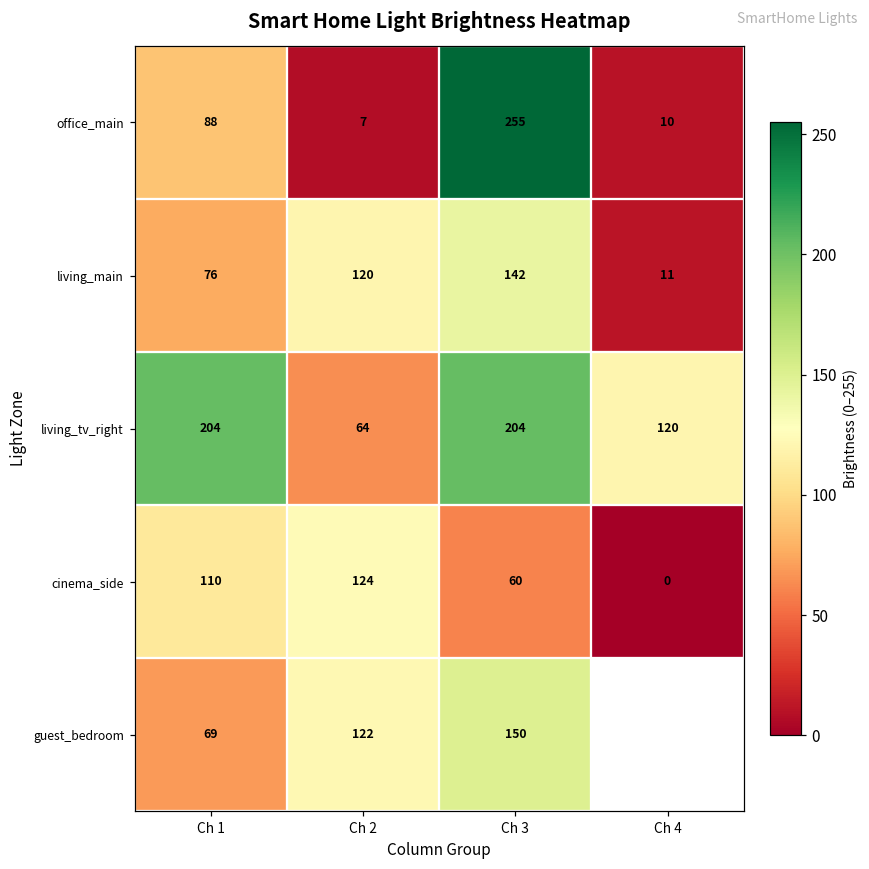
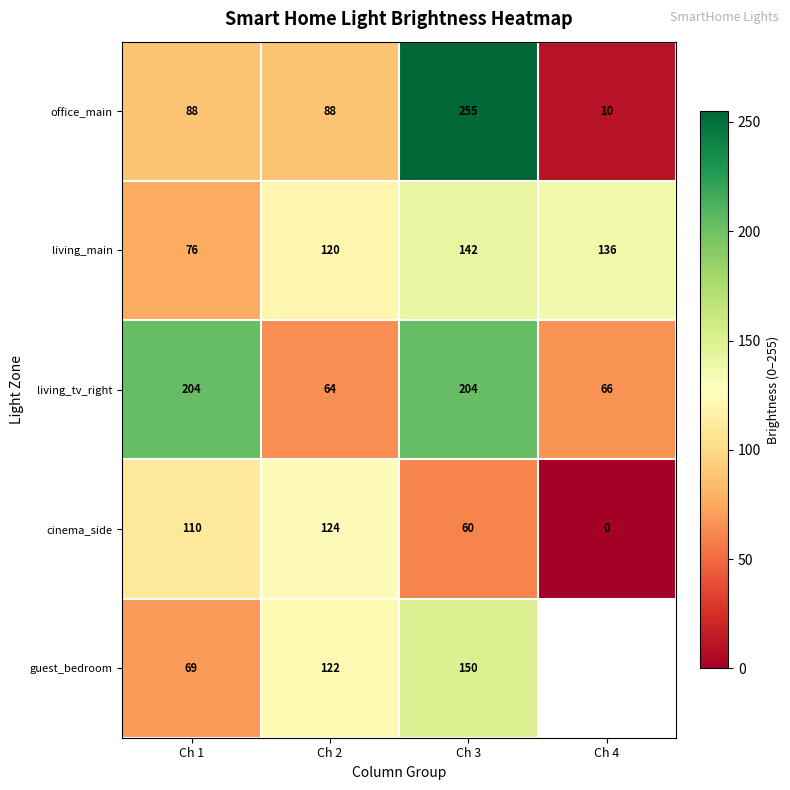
  {
    "office_main": {
      "Ch 1": 88,
-     "Ch 2": 7,
+     "Ch 2": 88,
      "Ch 3": 255,
      "Ch 4": 10
    },
    "living_main": {
      "Ch 1": 76,
      "Ch 2": 120,
      "Ch 3": 142,
-     "Ch 4": 11
+     "Ch 4": 136
    },
    "living_tv_right": {
      "Ch 1": 204,
      "Ch 2": 64,
      "Ch 3": 204,
-     "Ch 4": 120
+     "Ch 4": 66
    },
    "cinema_side": {
      "Ch 1": 110,
      "Ch 2": 124,
      "Ch 3": 60,
      "Ch 4": 0
    },
    "guest_bedroom": {
      "Ch 1": 69,
      "Ch 2": 122,
      "Ch 3": 150
    }
  }
